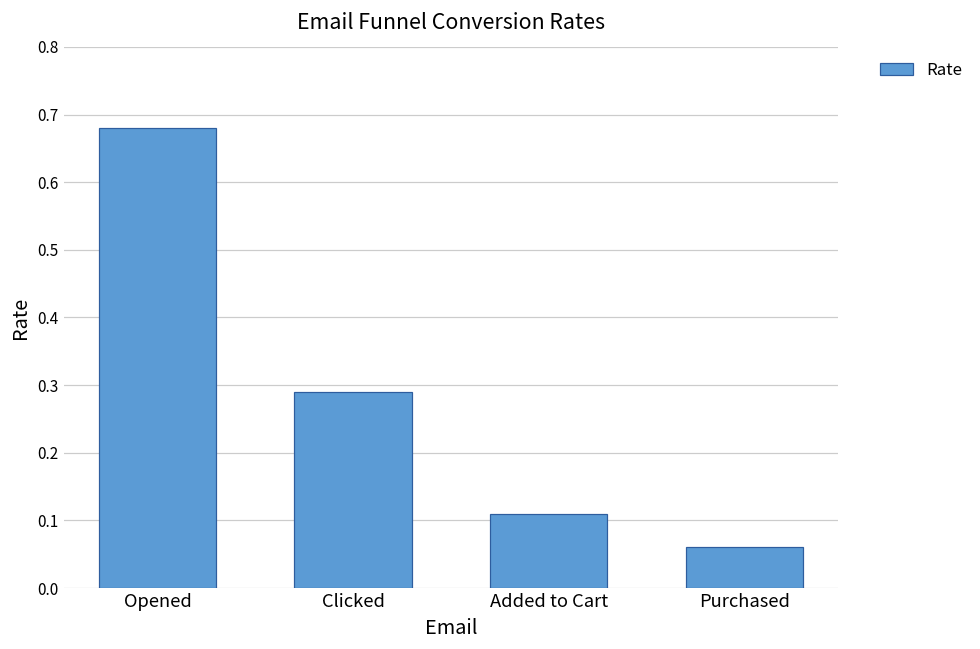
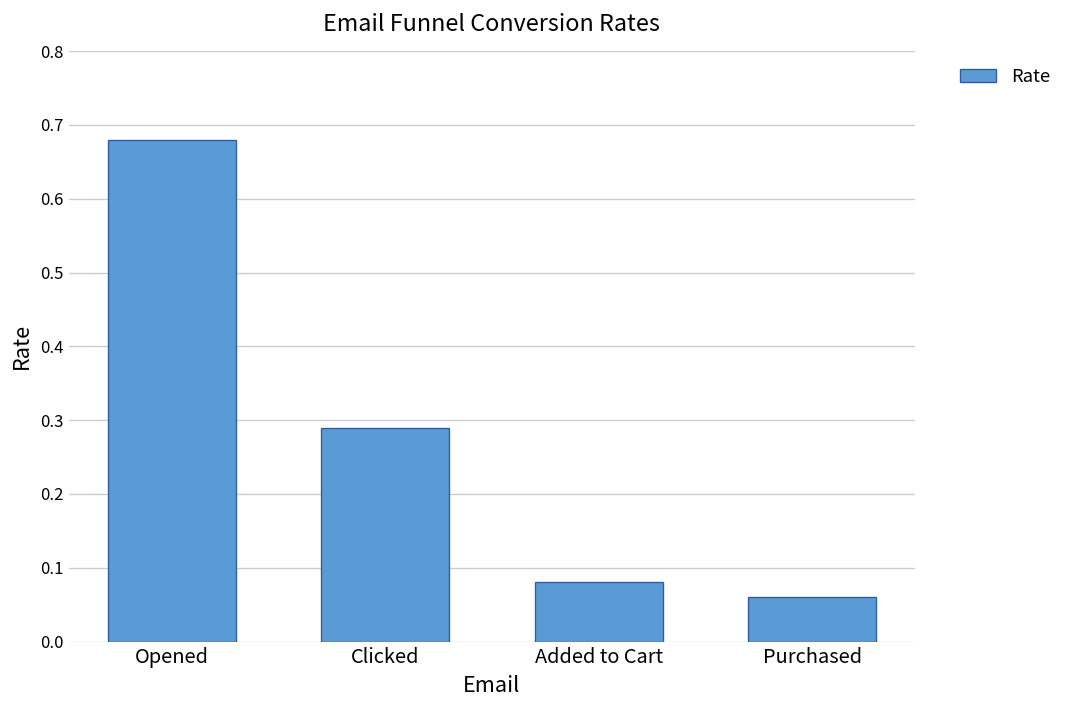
  {
    "Opened": 0.68,
    "Clicked": 0.29,
-   "Added to Cart": 0.11,
+   "Added to Cart": 0.08,
    "Purchased": 0.06
  }
